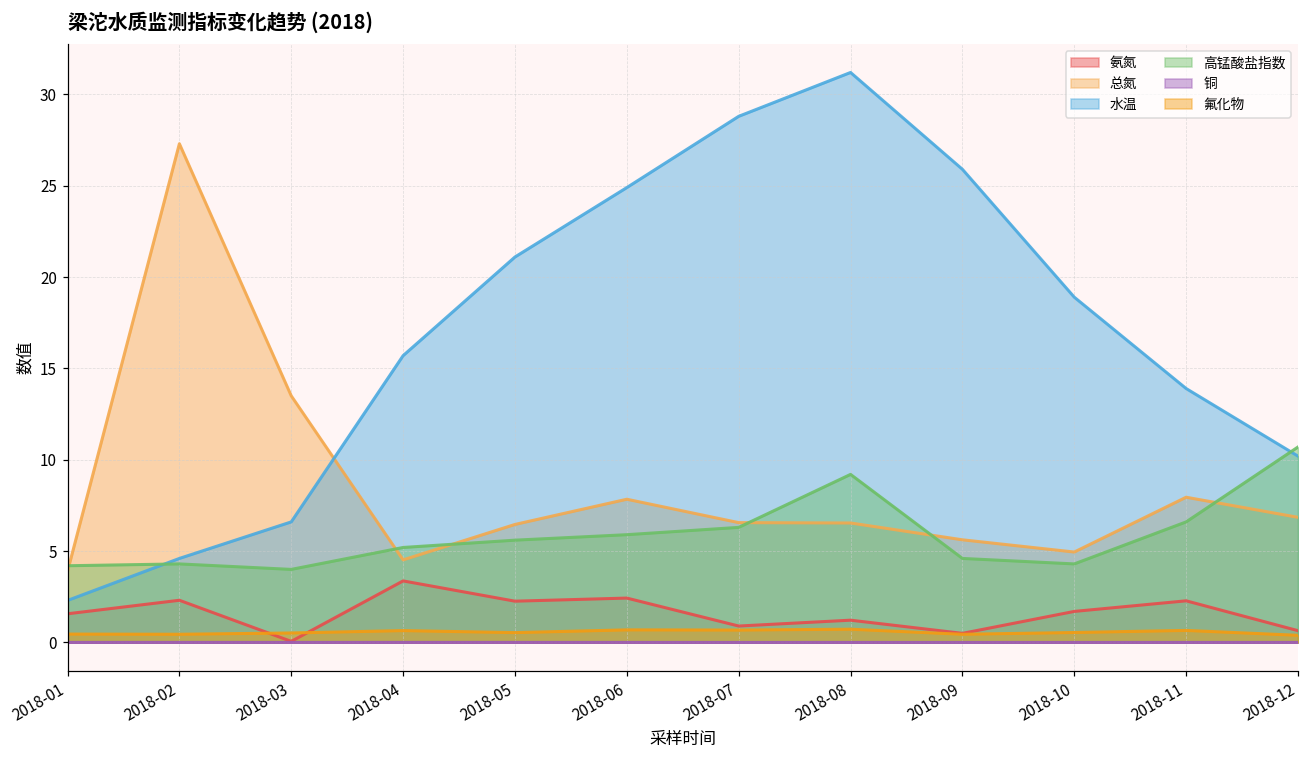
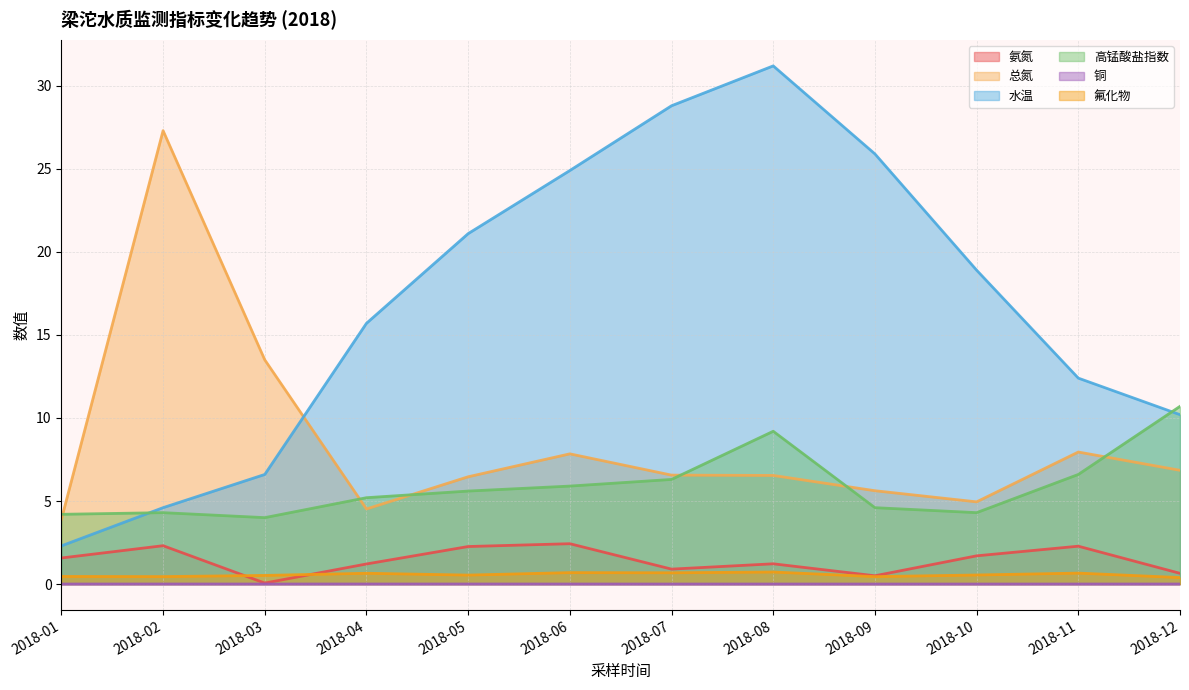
  {
    "氨氮": {
      "2018-01": 1.6,
      "2018-02": 2.3,
-     "2018-04": 3.4,
+     "2018-04": 1.2,
      "2018-05": 2.3,
      "2018-06": 2.4,
      "2018-07": 0.9,
      "2018-08": 1.2,
      "2018-10": 1.7,
      "2018-11": 2.3,
      "2018-12": 0.6
    },
    "水温": {
      "2018-01": 2.3,
      "2018-02": 4.6,
      "2018-03": 6.6,
      "2018-04": 15.7,
      "2018-05": 21.1,
      "2018-06": 24.9,
      "2018-07": 28.8,
      "2018-08": 31.2,
      "2018-09": 25.9,
      "2018-10": 18.9,
-     "2018-11": 13.9,
+     "2018-11": 12.4,
      "2018-12": 10.2
    },
    "高锰酸盐指数": {
      "2018-01": 4.2,
      "2018-02": 4.3,
      "2018-03": 4.0,
      "2018-04": 5.2,
      "2018-05": 5.6,
      "2018-06": 5.9,
      "2018-07": 6.3,
      "2018-08": 9.2,
      "2018-09": 4.6,
      "2018-10": 4.3,
      "2018-11": 6.6,
      "2018-12": 10.7
    },
    "铜": {
      "2018-01": 0.0,
      "2018-02": 0.0,
      "2018-04": 0.0,
      "2018-05": 0.0,
      "2018-06": 0.0,
      "2018-07": 0.0,
      "2018-08": 0.0,
      "2018-09": 0.0,
      "2018-10": 0.0,
      "2018-11": 0.0,
      "2018-12": 0.0
    }
  }
